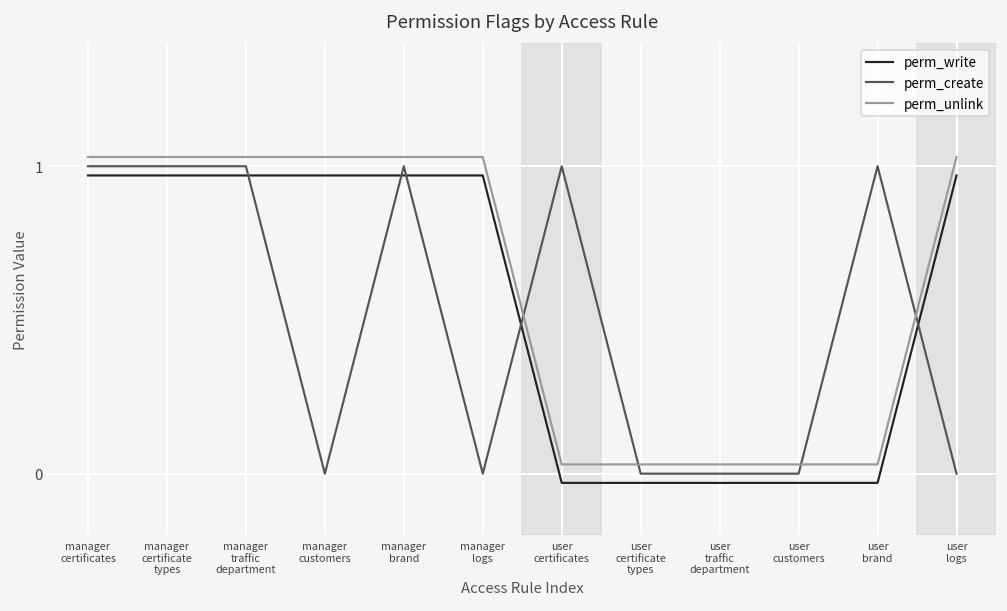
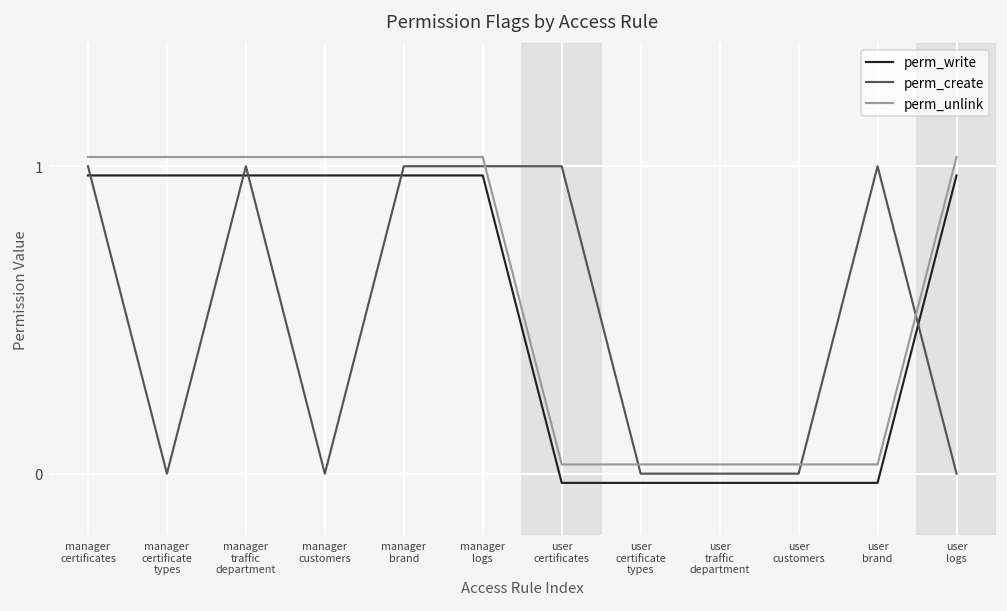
  {
    "perm_write": {
      "manager certificates": 0.97,
      "manager certificate types": 0.97,
      "manager traffic department": 0.97,
      "manager customers": 0.97,
      "manager brand": 0.97,
      "manager logs": 0.97,
      "user certificates": -0.03,
      "user certificate types": -0.03,
      "user traffic department": -0.03,
      "user customers": -0.03,
      "user brand": -0.03,
      "user logs": 0.97
    },
    "perm_create": {
      "manager certificates": 1,
-     "manager certificate types": 1,
+     "manager certificate types": 0,
      "manager traffic department": 1,
      "manager customers": 0,
      "manager brand": 1,
-     "manager logs": 0,
+     "manager logs": 1,
      "user certificates": 1,
      "user certificate types": 0,
      "user traffic department": 0,
      "user customers": 0,
      "user brand": 1,
      "user logs": 0
    },
    "perm_unlink": {
      "manager certificates": 1.03,
      "manager certificate types": 1.03,
      "manager traffic department": 1.03,
      "manager customers": 1.03,
      "manager brand": 1.03,
      "manager logs": 1.03,
      "user certificates": 0.03,
      "user certificate types": 0.03,
      "user traffic department": 0.03,
      "user customers": 0.03,
      "user brand": 0.03,
      "user logs": 1.03
    }
  }
